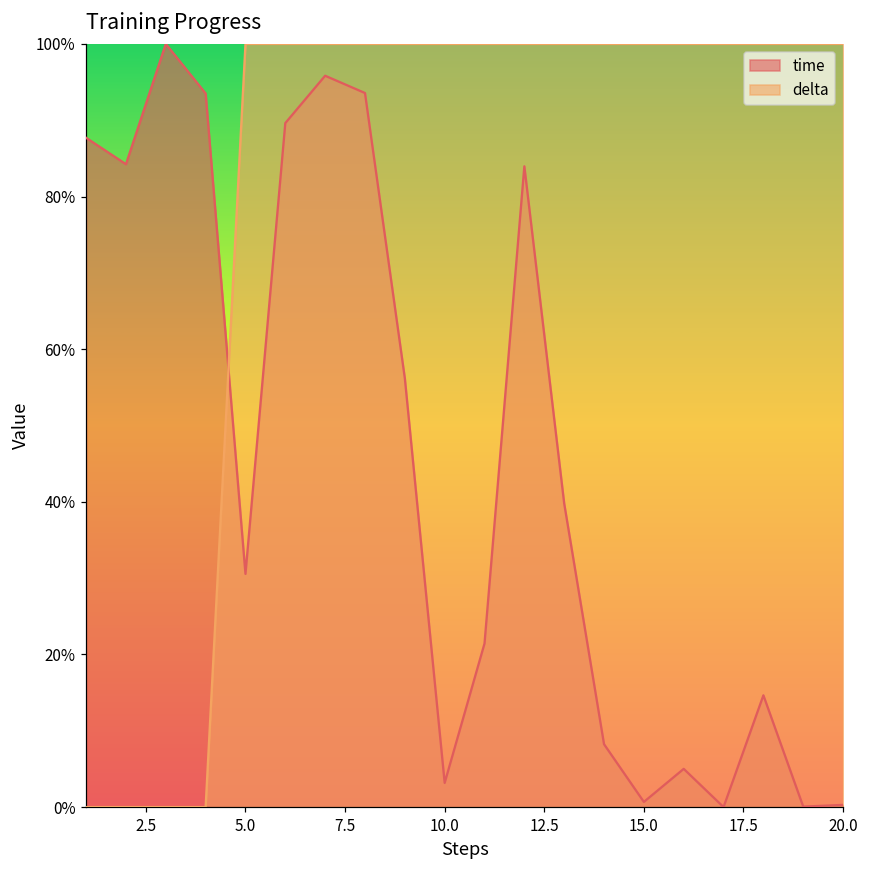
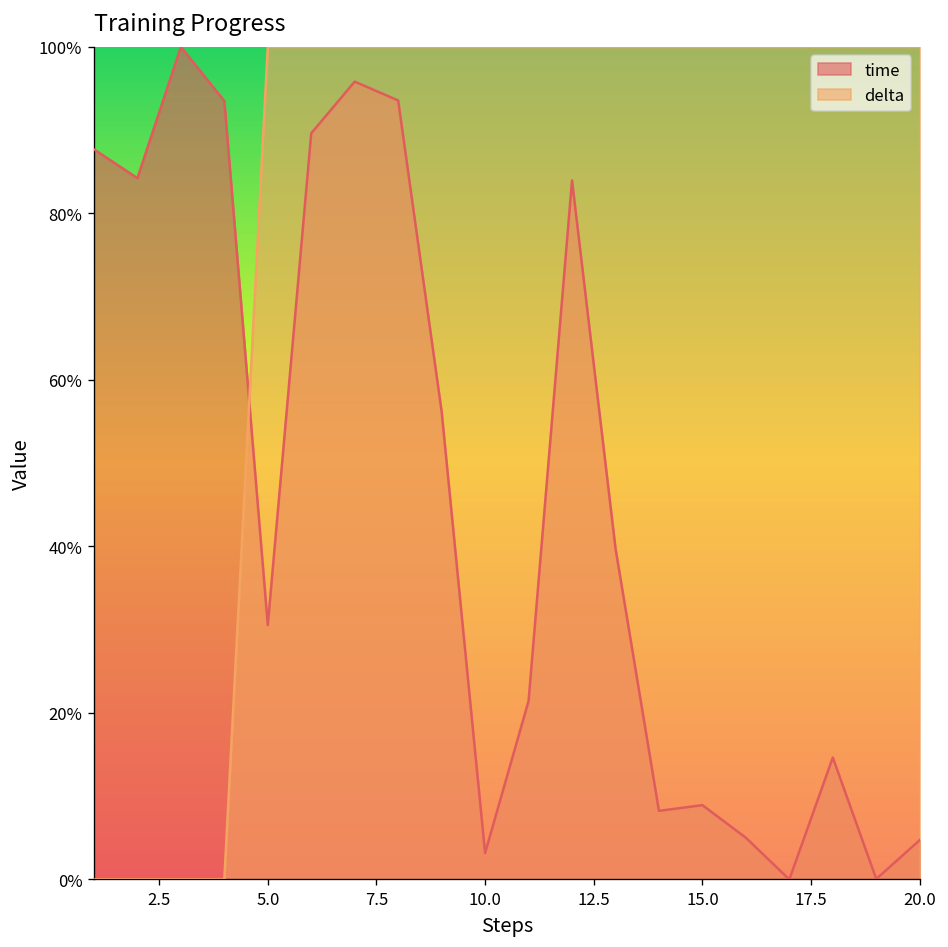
  {
    "time": {
      "5.0": "31%",
      "10.0": "3%",
-     "15.0": "1%",
-     "20.0": "0%"
+     "15.0": "9%",
+     "20.0": "5%"
    },
    "delta": {
      "5.0": "100%",
      "10.0": "100%",
      "15.0": "100%",
      "20.0": "100%"
    }
  }
